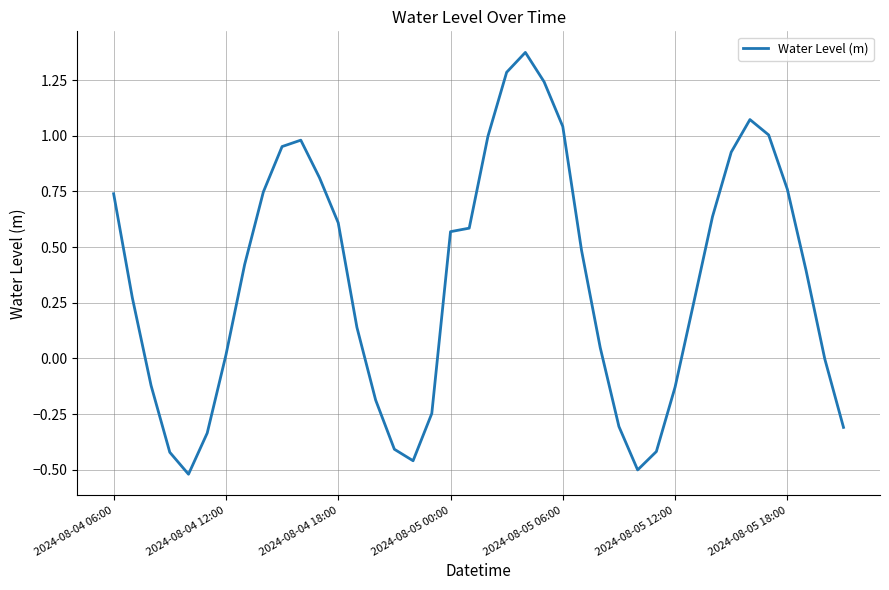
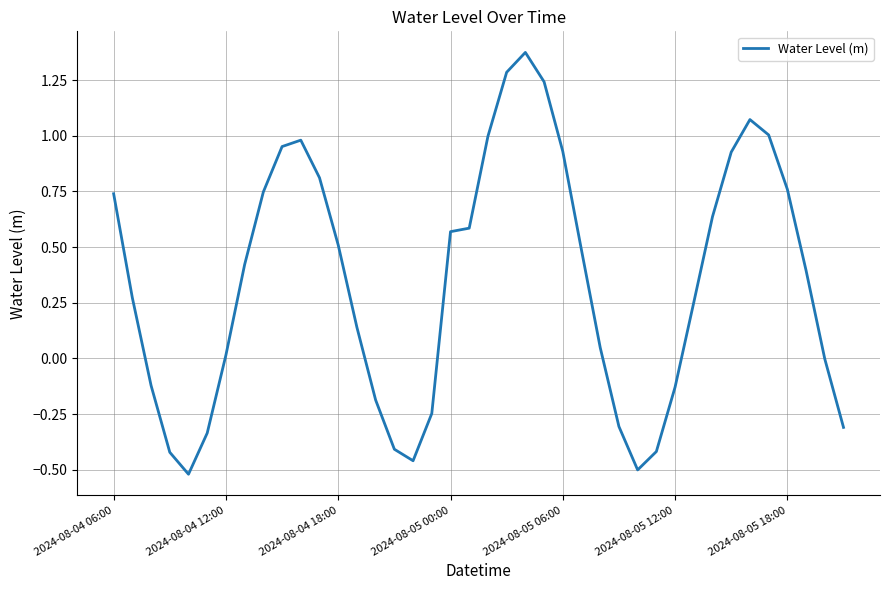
  {
    "2024-08-04 06:00": 0.74,
    "2024-08-04 12:00": 0.02,
-   "2024-08-04 18:00": 0.61,
+   "2024-08-04 18:00": 0.51,
    "2024-08-05 00:00": 0.57,
-   "2024-08-05 06:00": 1.04,
+   "2024-08-05 06:00": 0.93,
    "2024-08-05 12:00": -0.13,
    "2024-08-05 18:00": 0.76
  }
